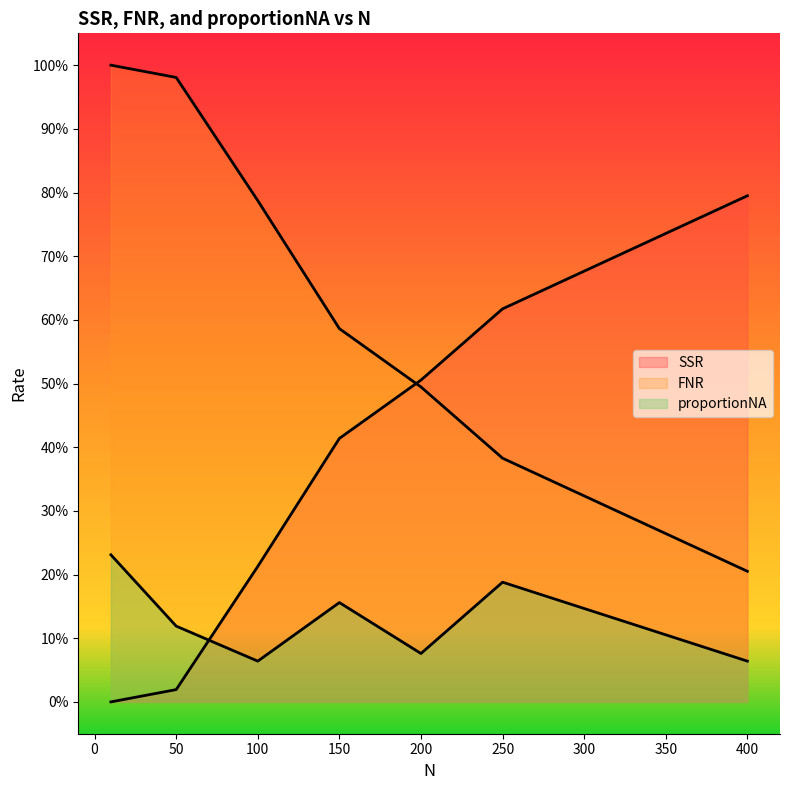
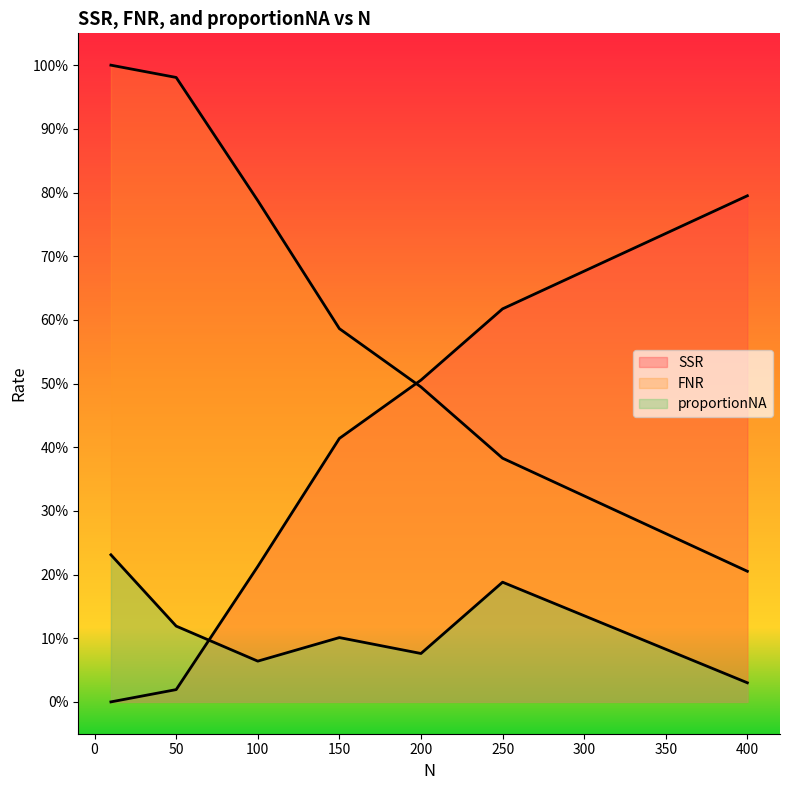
  {
    "proportionNA": {
      "50": "12%",
      "100": "6%",
-     "150": "16%",
+     "150": "10%",
      "200": "8%",
      "250": "19%",
-     "400": "6%"
+     "400": "3%"
    }
  }
